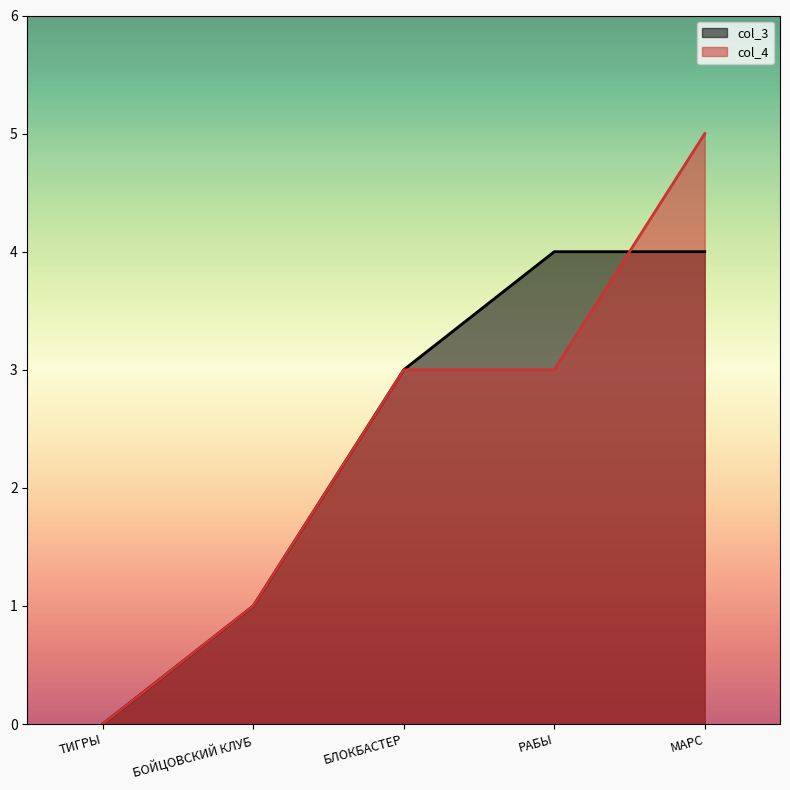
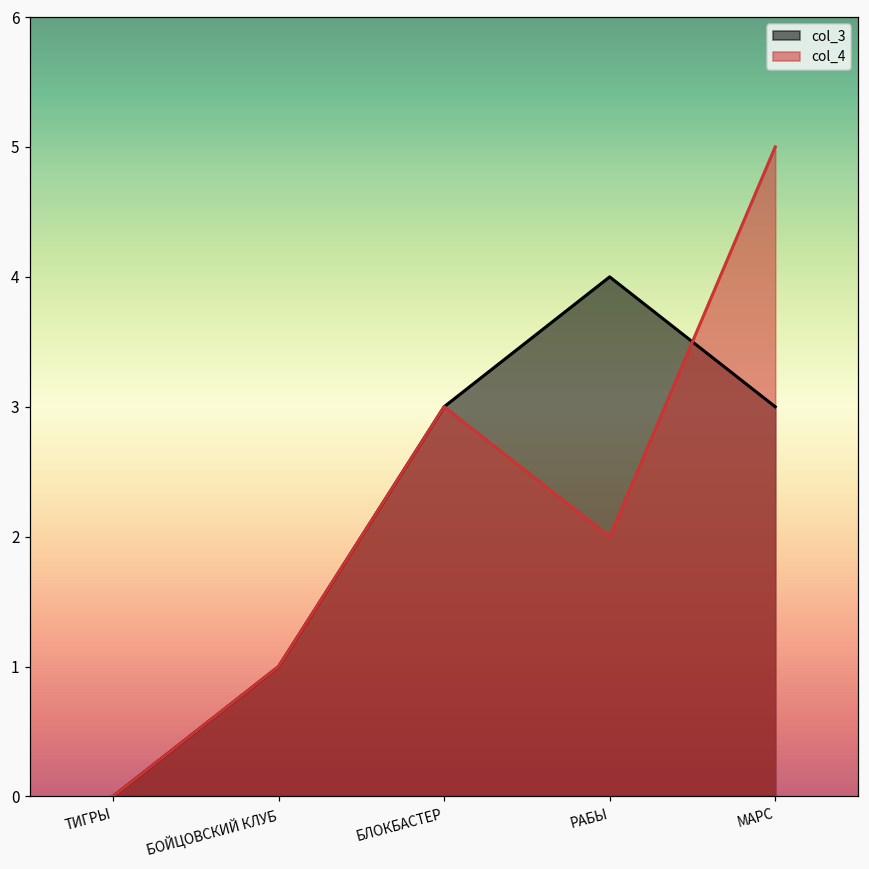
  {
    "col_3": {
      "РАБЫ": 4,
-     "МАРС": 4
+     "МАРС": 3
    },
    "col_4": {
-     "РАБЫ": 3,
+     "РАБЫ": 2,
      "МАРС": 5
    }
  }
